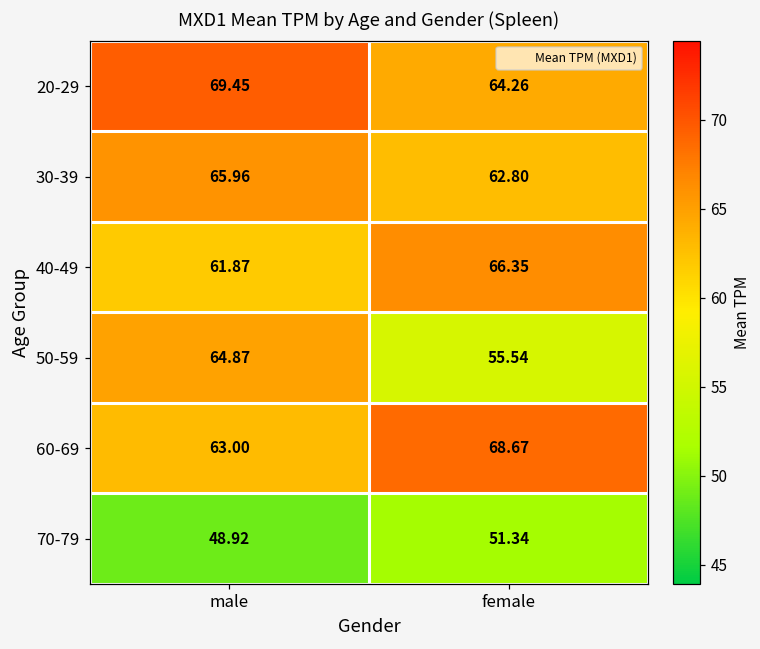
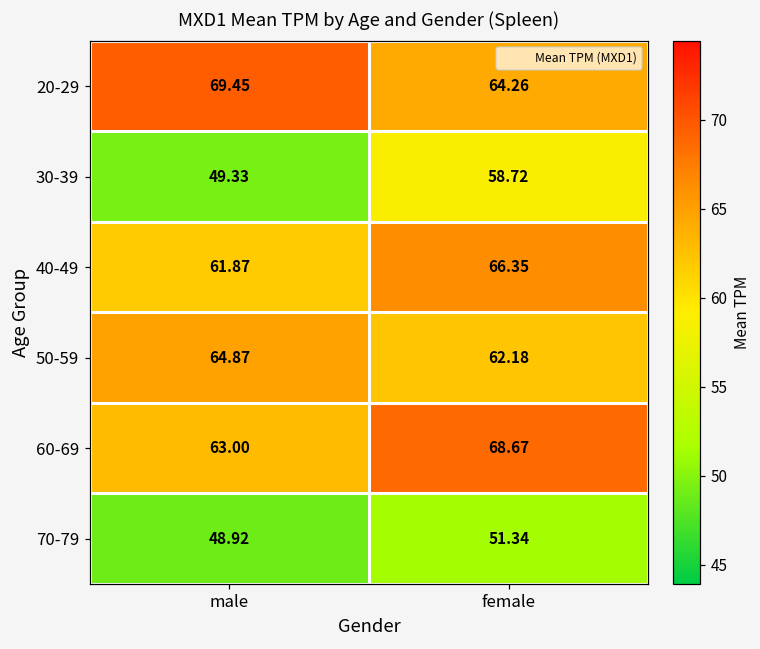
  {
    "20-29": {
      "male": 69.45,
      "female": 64.26
    },
    "30-39": {
-     "male": 65.96,
-     "female": 62.80
+     "male": 49.33,
+     "female": 58.72
    },
    "40-49": {
      "male": 61.87,
      "female": 66.35
    },
    "50-59": {
      "male": 64.87,
-     "female": 55.54
+     "female": 62.18
    },
    "60-69": {
      "male": 63.00,
      "female": 68.67
    },
    "70-79": {
      "male": 48.92,
      "female": 51.34
    }
  }
